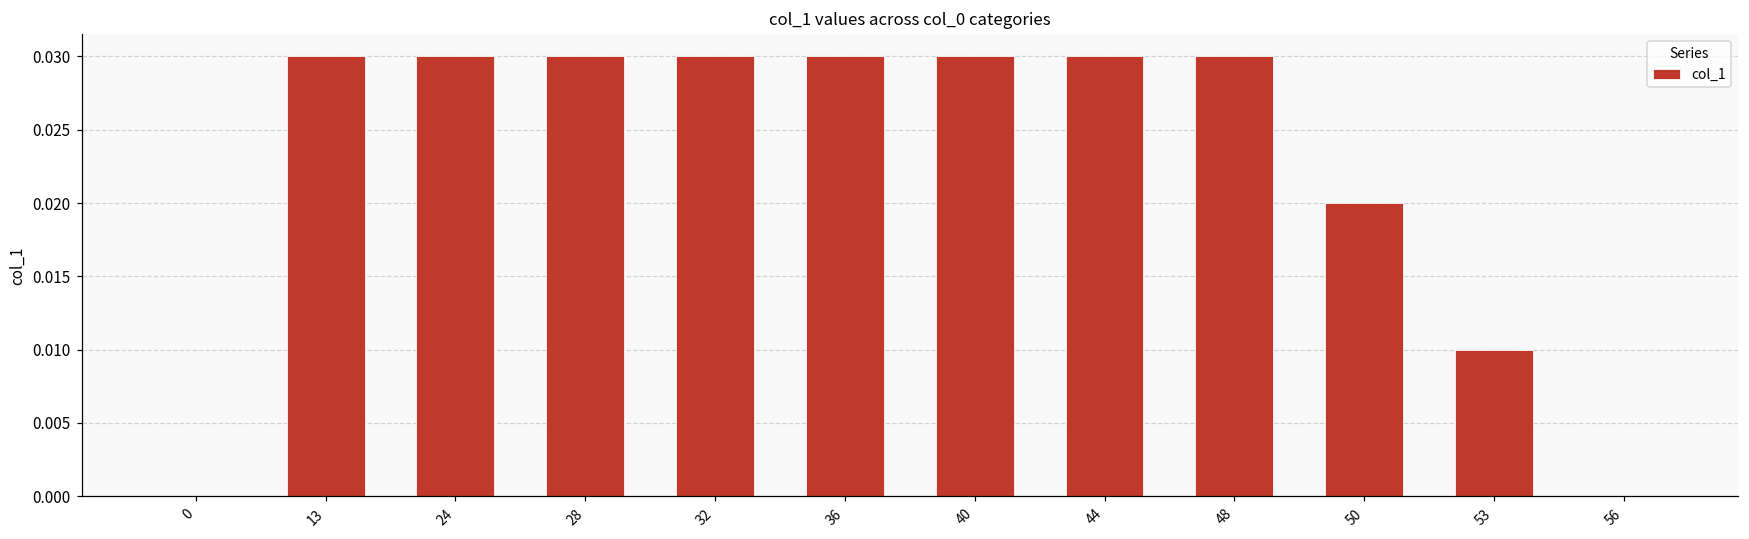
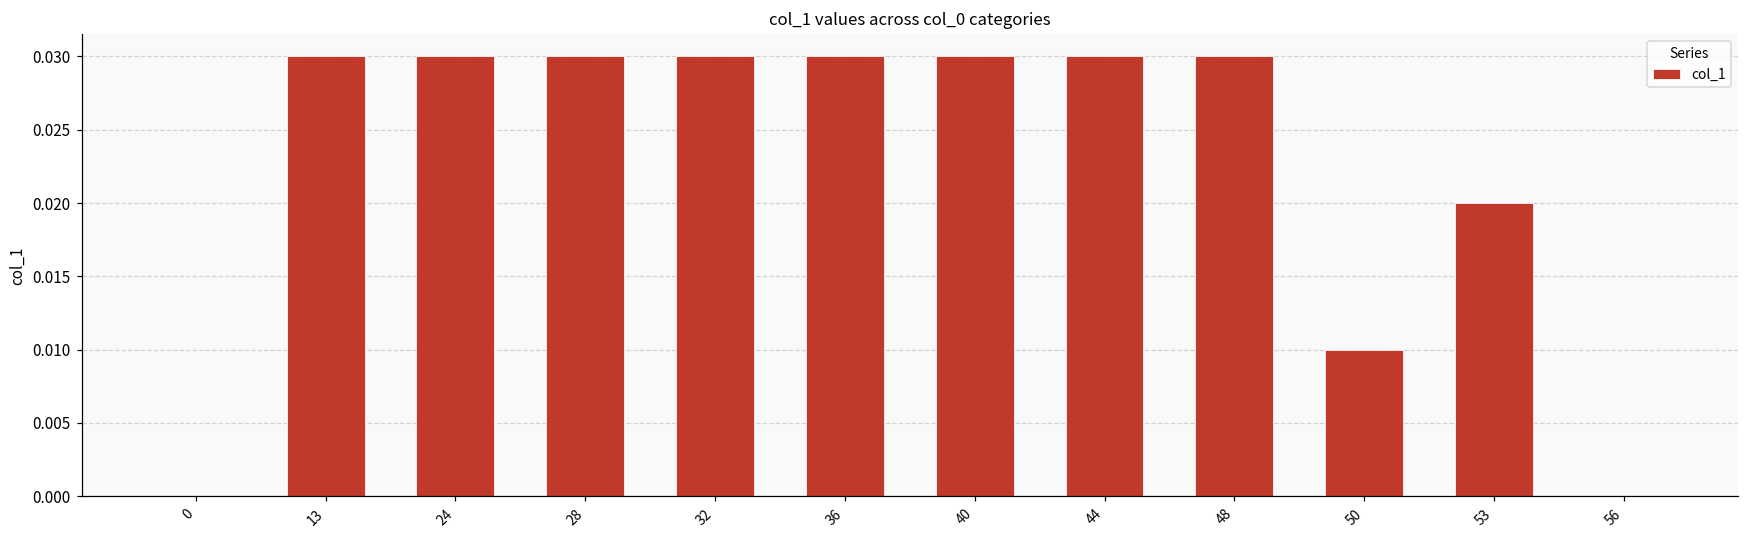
  {
    "0": 0.00,
    "13": 0.03,
    "24": 0.03,
    "28": 0.03,
    "32": 0.03,
    "36": 0.03,
    "40": 0.03,
    "44": 0.03,
    "48": 0.03,
-   "50": 0.02,
-   "53": 0.01,
+   "50": 0.01,
+   "53": 0.02,
    "56": 0.00
  }
